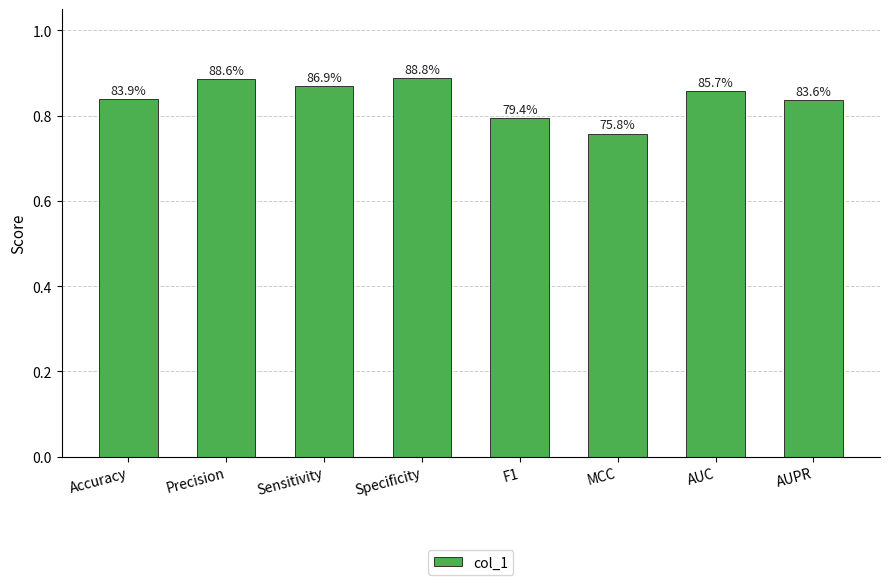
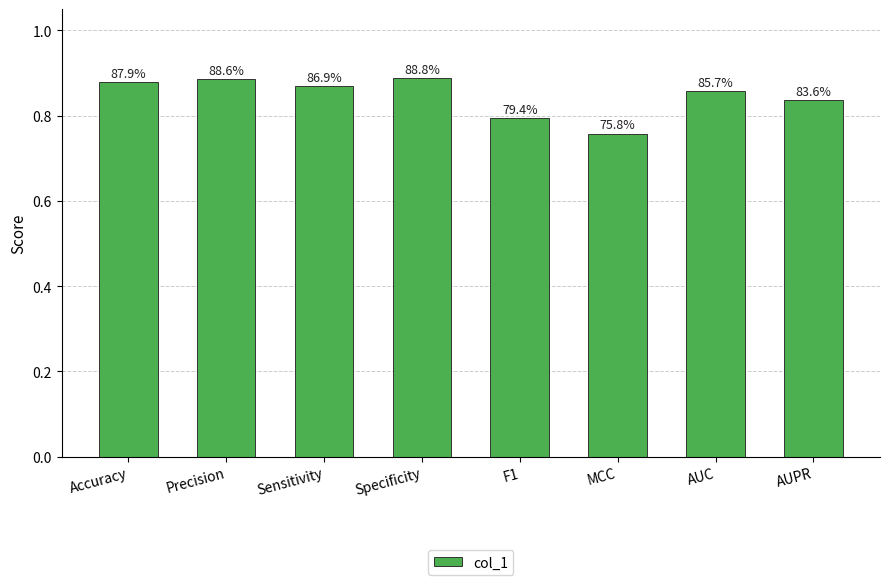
  {
-   "Accuracy": "83.9%",
+   "Accuracy": "87.9%",
    "Precision": "88.6%",
    "Sensitivity": "86.9%",
    "Specificity": "88.8%",
    "F1": "79.4%",
    "MCC": "75.8%",
    "AUC": "85.7%",
    "AUPR": "83.6%"
  }
